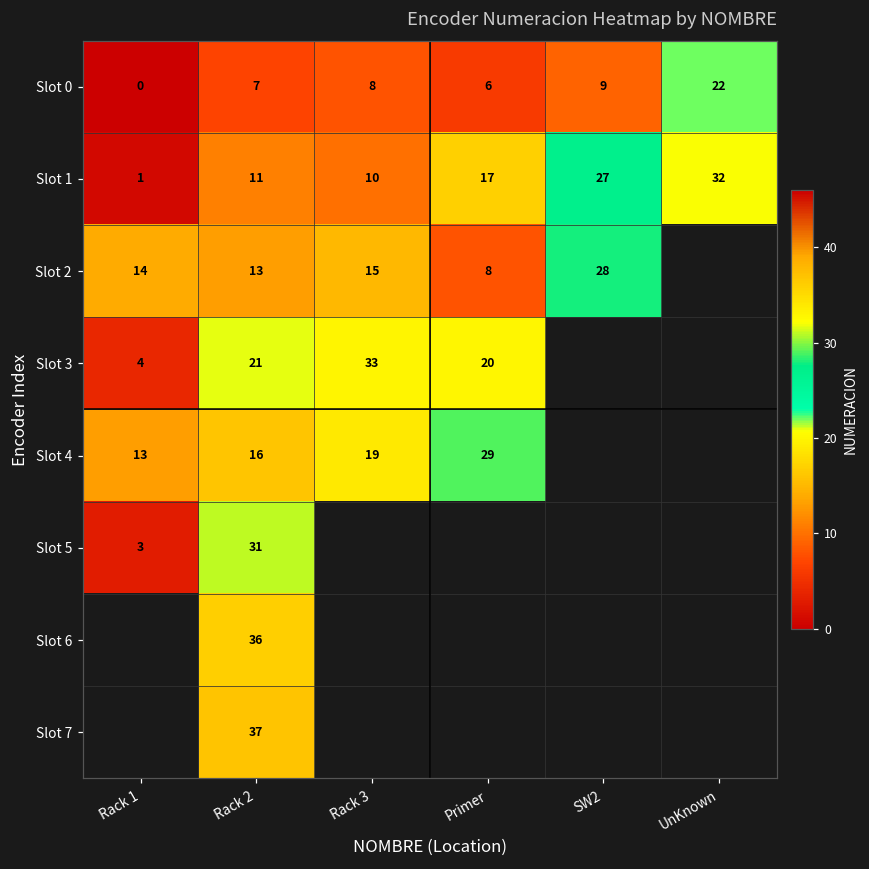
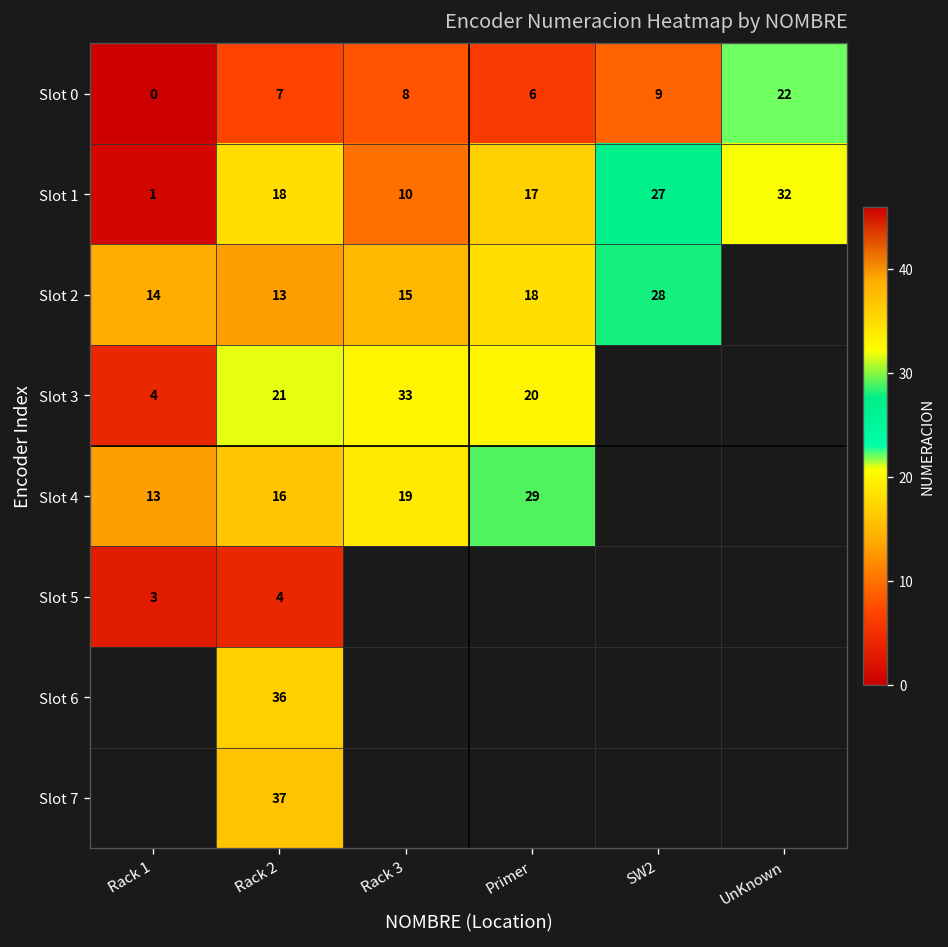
  {
    "Slot 0": {
      "Rack 1": 0,
      "Rack 2": 7,
      "Rack 3": 8,
      "Primer": 6,
      "SW2": 9,
      "UnKnown": 22
    },
    "Slot 1": {
      "Rack 1": 1,
-     "Rack 2": 11,
+     "Rack 2": 18,
      "Rack 3": 10,
      "Primer": 17,
      "SW2": 27,
      "UnKnown": 32
    },
    "Slot 2": {
      "Rack 1": 14,
      "Rack 2": 13,
      "Rack 3": 15,
-     "Primer": 8,
+     "Primer": 18,
      "SW2": 28
    },
    "Slot 3": {
      "Rack 1": 4,
      "Rack 2": 21,
      "Rack 3": 33,
      "Primer": 20
    },
    "Slot 4": {
      "Rack 1": 13,
      "Rack 2": 16,
      "Rack 3": 19,
      "Primer": 29
    },
    "Slot 5": {
      "Rack 1": 3,
-     "Rack 2": 31
+     "Rack 2": 4
    },
    "Slot 6": {
      "Rack 2": 36
    },
    "Slot 7": {
      "Rack 2": 37
    }
  }
